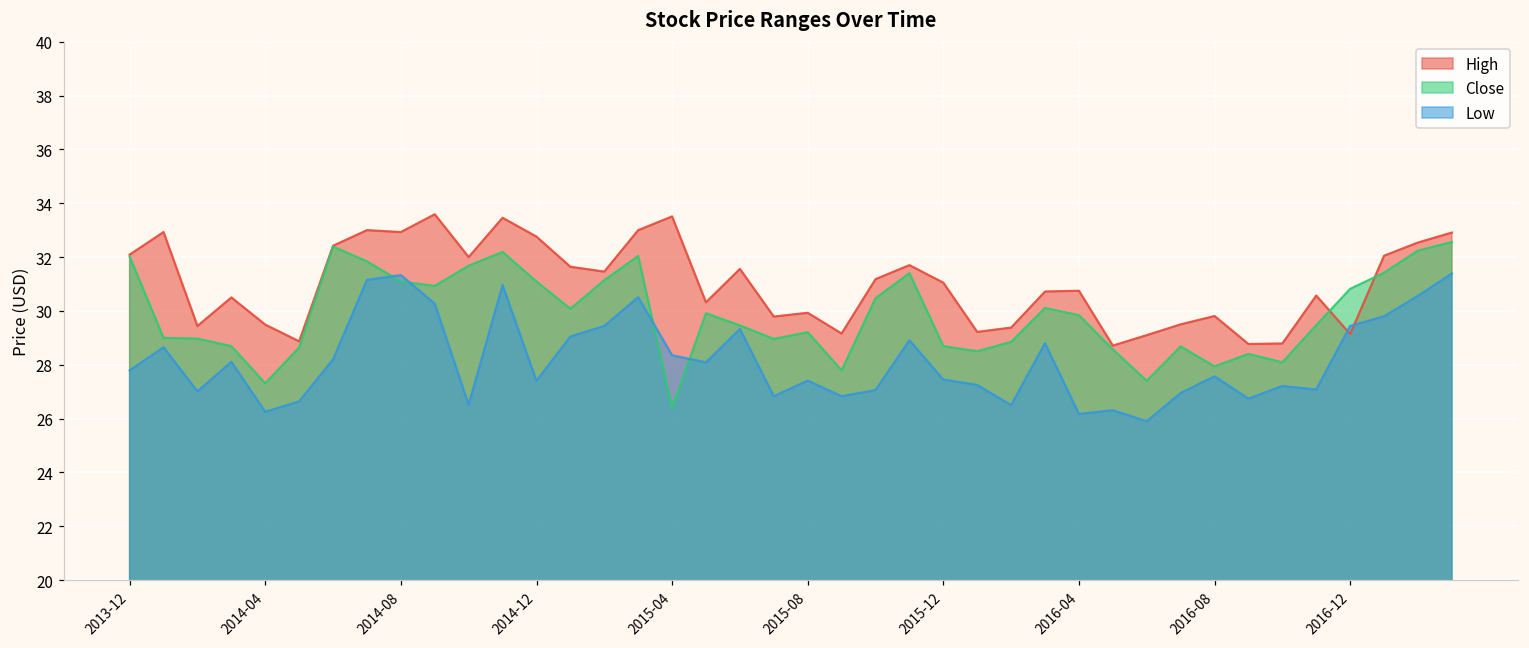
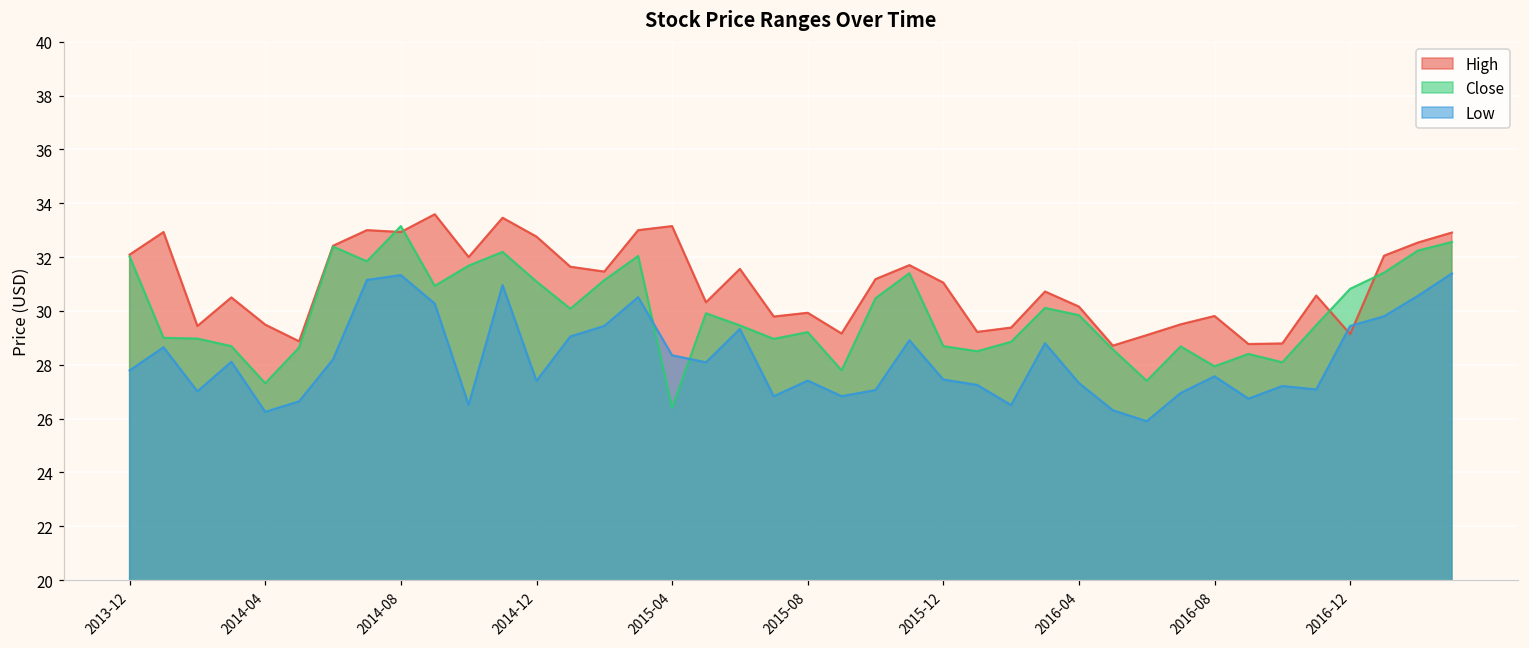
  {
    "High": {
      "2014-04": 29.5,
      "2014-08": 32.9,
      "2014-12": 32.8,
-     "2015-04": 33.5,
+     "2015-04": 33.2,
      "2015-08": 29.9,
      "2015-12": 31.1,
-     "2016-04": 30.8,
+     "2016-04": 30.2,
      "2016-08": 29.8,
      "2016-12": 29.1
    },
    "Close": {
      "2014-04": 27.3,
-     "2014-08": 31.1,
+     "2014-08": 33.2,
      "2014-12": 31.1,
      "2015-04": 26.4,
      "2015-08": 29.2,
      "2015-12": 28.7,
      "2016-04": 29.8,
      "2016-08": 27.9,
      "2016-12": 30.8
    },
    "Low": {
      "2013-12": 27.8,
      "2014-04": 26.3,
      "2014-08": 31.3,
      "2014-12": 27.4,
      "2015-04": 28.4,
      "2015-08": 27.4,
      "2015-12": 27.5,
-     "2016-04": 26.2,
+     "2016-04": 27.3,
      "2016-08": 27.6,
      "2016-12": 29.4
    }
  }
